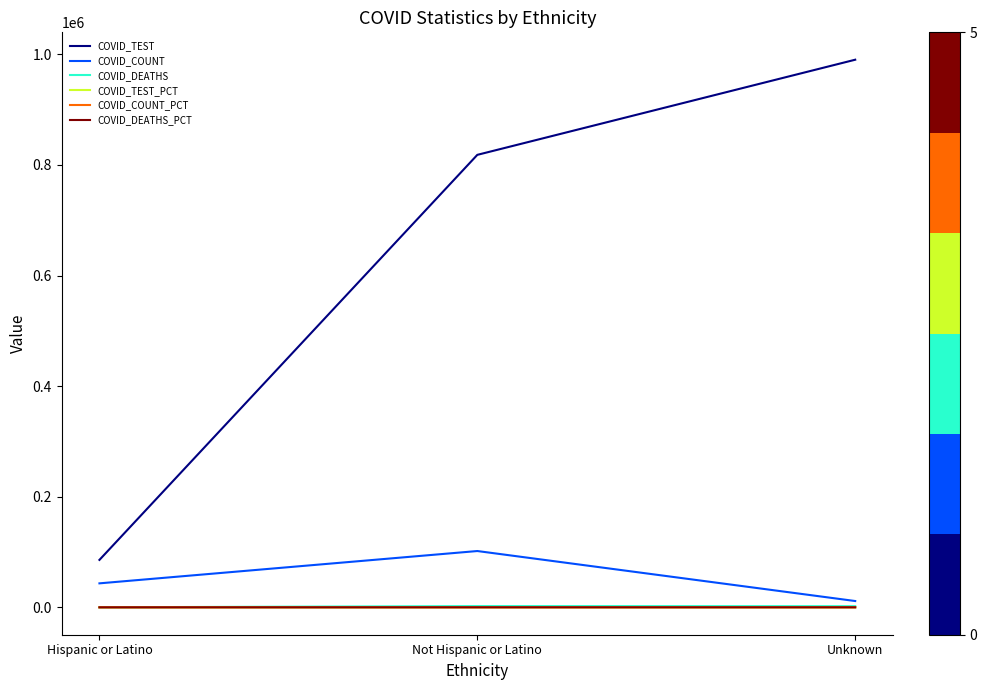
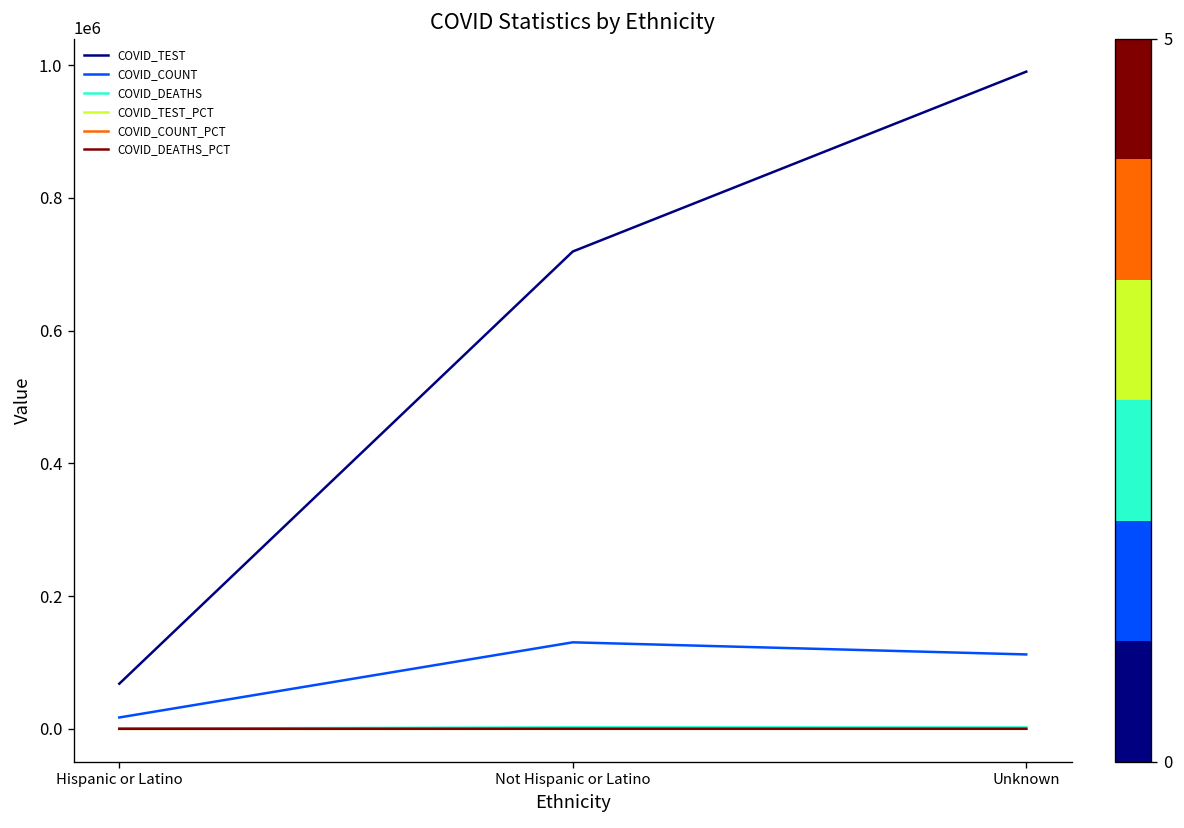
  {
    "COVID_TEST": {
-     "Hispanic or Latino": 90000,
-     "Not Hispanic or Latino": 820000,
+     "Hispanic or Latino": 70000,
+     "Not Hispanic or Latino": 720000,
      "Unknown": 990000
    },
    "COVID_COUNT": {
-     "Hispanic or Latino": 40000,
-     "Not Hispanic or Latino": 100000,
-     "Unknown": 10000
+     "Hispanic or Latino": 20000,
+     "Not Hispanic or Latino": 130000,
+     "Unknown": 110000
    }
  }
